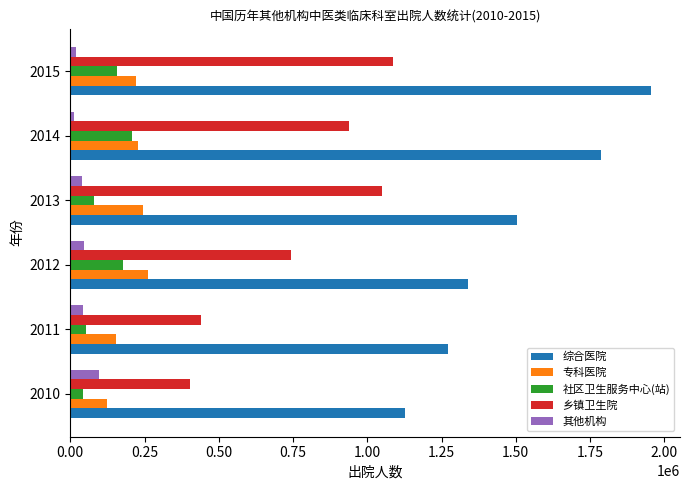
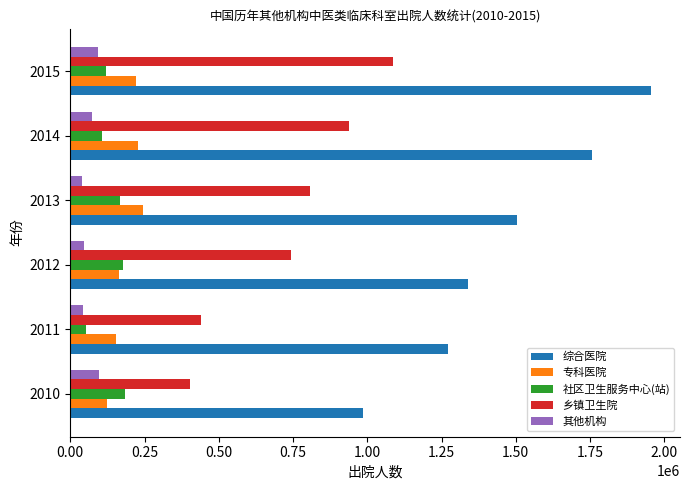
  {
    "综合医院": {
      "2015": 1960000,
-     "2014": 1790000,
+     "2014": 1760000,
      "2013": 1500000,
      "2012": 1340000,
      "2011": 1270000,
-     "2010": 1130000
+     "2010": 990000
    },
    "专科医院": {
      "2015": 220000,
      "2014": 230000,
      "2013": 250000,
-     "2012": 260000,
+     "2012": 170000,
      "2011": 160000,
      "2010": 120000
    },
    "社区卫生服务中心(站)": {
-     "2015": 160000,
-     "2014": 210000,
-     "2013": 80000,
+     "2015": 120000,
+     "2014": 110000,
+     "2013": 170000,
      "2012": 180000,
      "2011": 50000,
-     "2010": 40000
+     "2010": 190000
    },
    "乡镇卫生院": {
      "2015": 1090000,
      "2014": 940000,
-     "2013": 1050000,
+     "2013": 810000,
      "2012": 740000,
      "2011": 440000,
      "2010": 400000
    },
    "其他机构": {
-     "2015": 20000,
-     "2014": 10000,
+     "2015": 90000,
+     "2014": 70000,
      "2013": 40000,
      "2012": 50000,
      "2011": 40000,
      "2010": 100000
    }
  }
